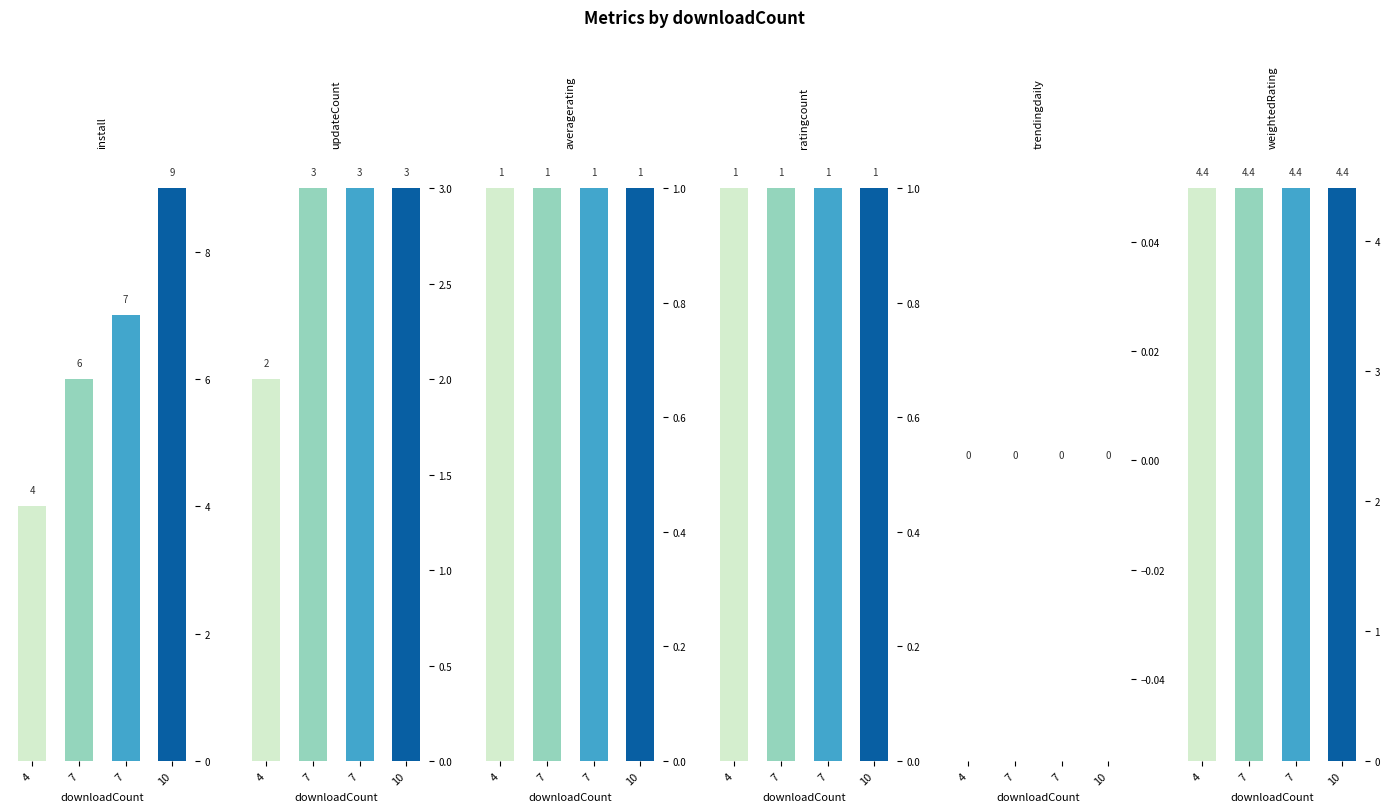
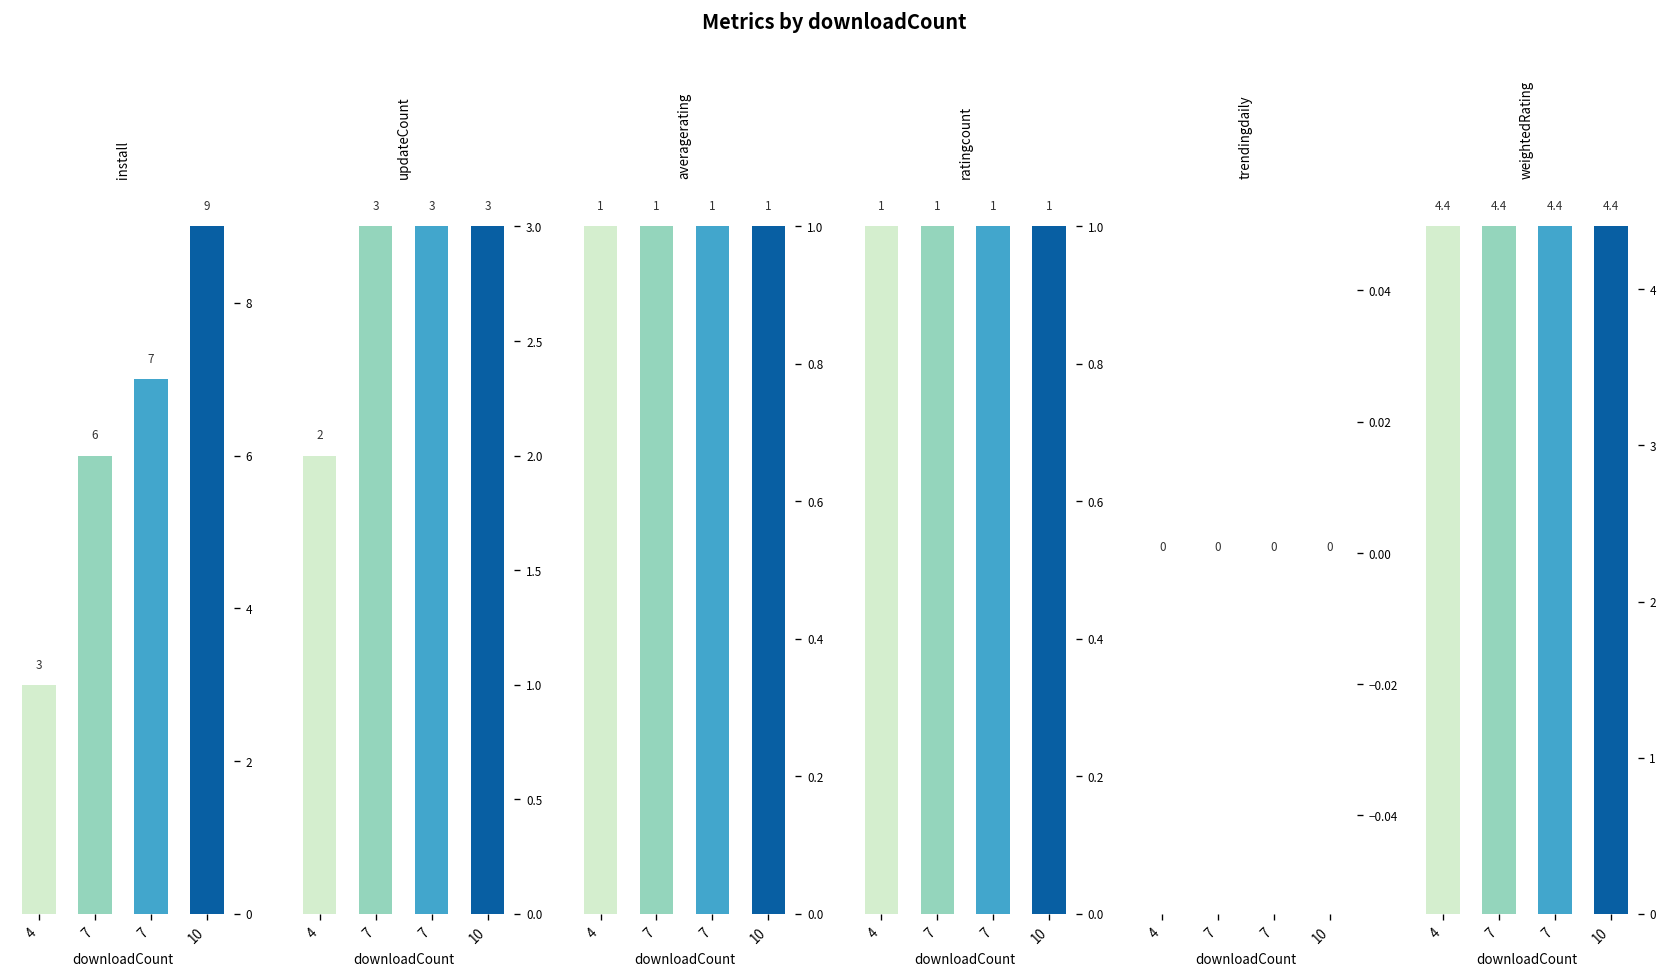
  {
    "install": {
-     "4": 4,
+     "4": 3,
      "10": 9
    },
    "updateCount": {
      "4": 2,
      "10": 3
    },
    "averagerating": {
      "4": 1,
      "10": 1
    },
    "ratingcount": {
      "4": 1,
      "10": 1
    },
    "trendingdaily": {
      "4": 0,
      "10": 0
    },
    "weightedRating": {
      "4": 4.4,
      "10": 4.4
    }
  }
